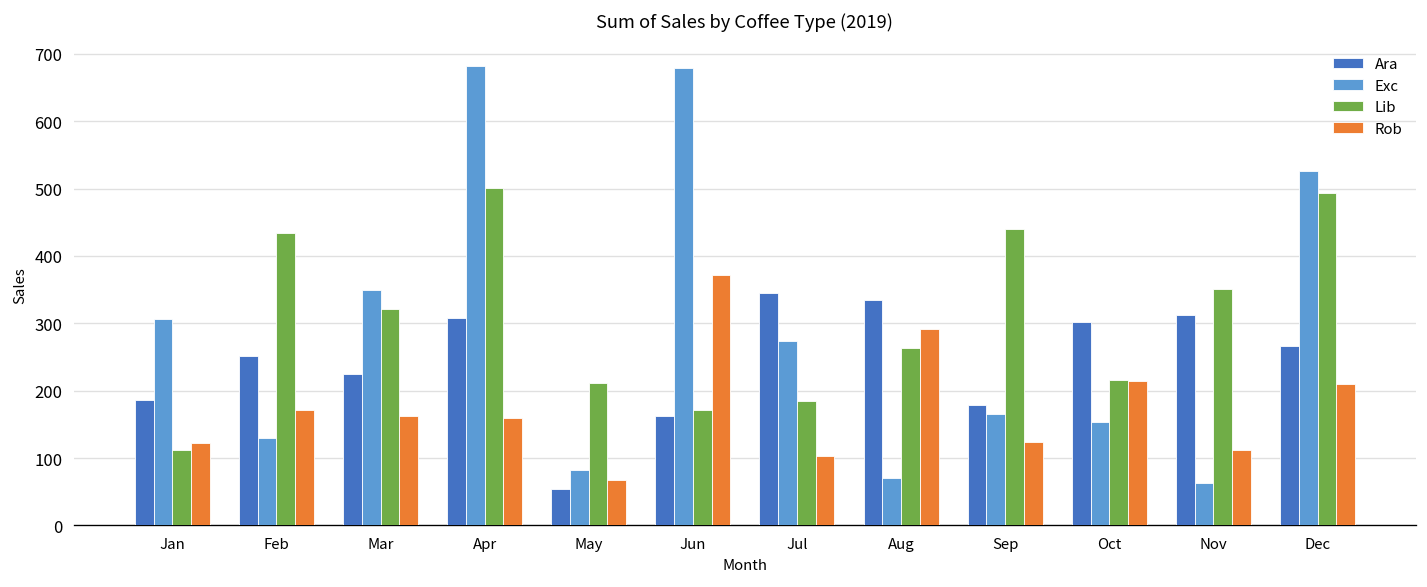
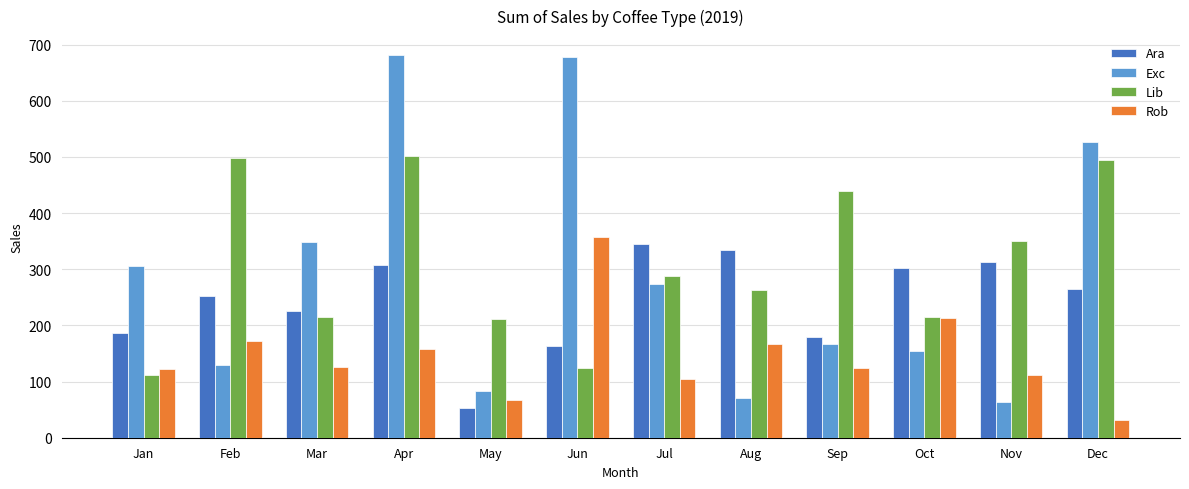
  {
    "Lib": {
      "Jan": 110,
-     "Feb": 430,
-     "Mar": 320,
+     "Feb": 500,
+     "Mar": 210,
      "Apr": 500,
      "May": 210,
-     "Jun": 170,
-     "Jul": 180,
+     "Jun": 120,
+     "Jul": 290,
      "Aug": 260,
      "Sep": 440,
      "Oct": 220,
      "Nov": 350,
      "Dec": 490
    },
    "Rob": {
      "Jan": 120,
      "Feb": 170,
-     "Mar": 160,
+     "Mar": 130,
      "Apr": 160,
      "May": 70,
-     "Jun": 370,
+     "Jun": 360,
      "Jul": 100,
-     "Aug": 290,
+     "Aug": 170,
      "Sep": 120,
      "Oct": 210,
      "Nov": 110,
-     "Dec": 210
+     "Dec": 30
    }
  }
